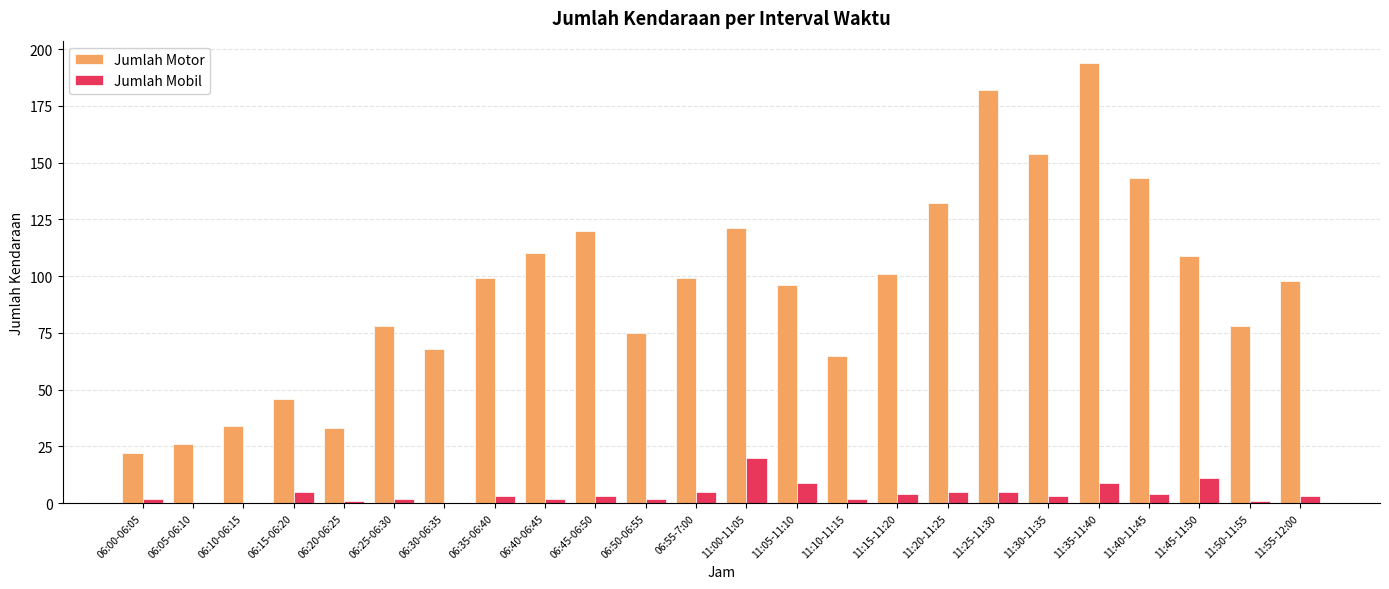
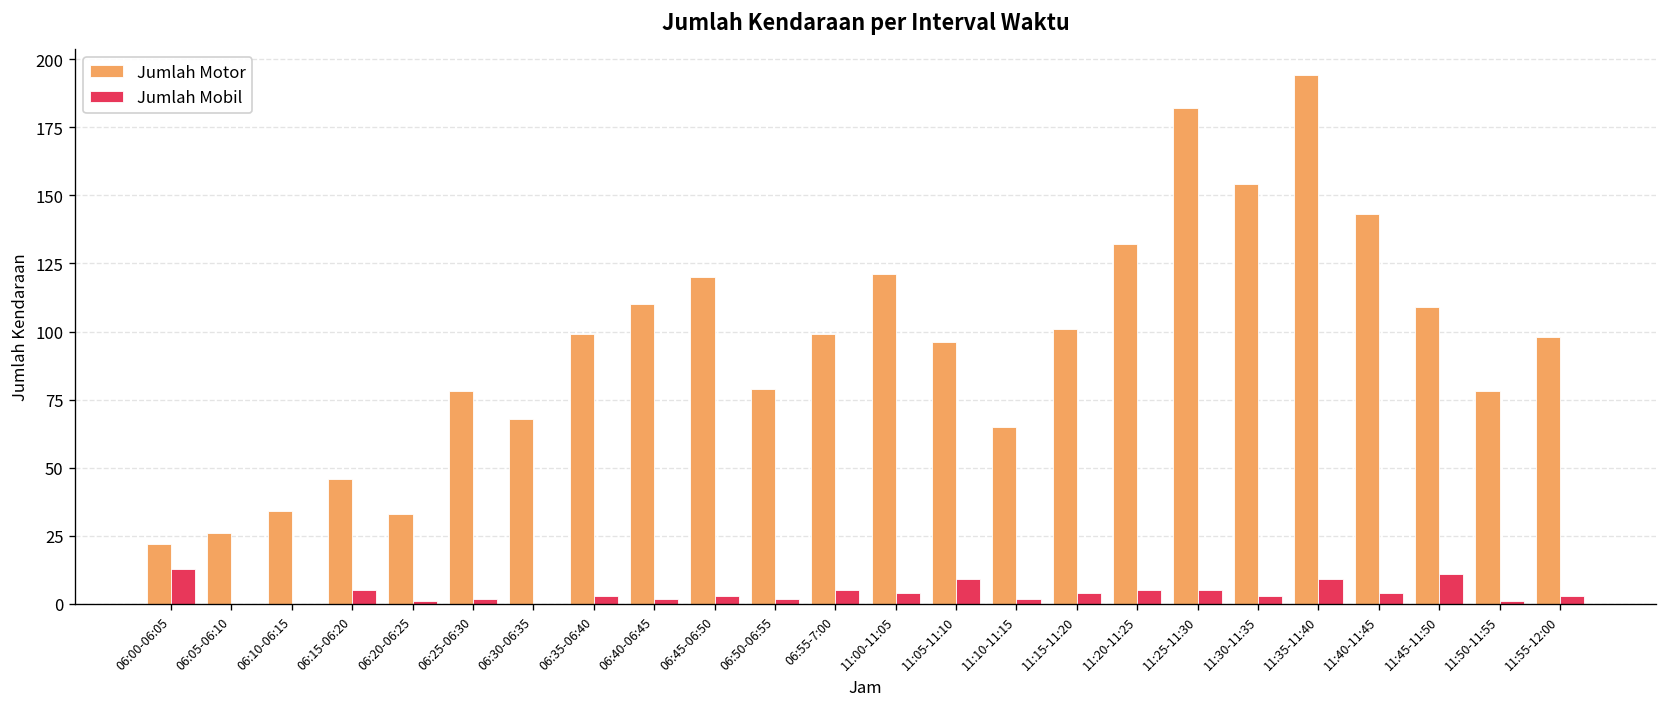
  {
    "Jumlah Motor": {
      "06:00-06:05": 22,
      "06:05-06:10": 26,
      "06:10-06:15": 34,
      "06:15-06:20": 46,
      "06:20-06:25": 33,
      "06:25-06:30": 78,
      "06:30-06:35": 68,
      "06:35-06:40": 99,
      "06:40-06:45": 110,
      "06:45-06:50": 120,
-     "06:50-06:55": 75,
+     "06:50-06:55": 79,
      "06:55-7:00": 99,
      "11:00-11:05": 121,
      "11:05-11:10": 96,
      "11:10-11:15": 65,
      "11:15-11:20": 101,
      "11:20-11:25": 132,
      "11:25-11:30": 182,
      "11:30-11:35": 154,
      "11:35-11:40": 194,
      "11:40-11:45": 143,
      "11:45-11:50": 109,
      "11:50-11:55": 78,
      "11:55-12:00": 98
    },
    "Jumlah Mobil": {
-     "06:00-06:05": 2,
+     "06:00-06:05": 13,
      "06:05-06:10": 0,
      "06:10-06:15": 0,
      "06:15-06:20": 5,
      "06:25-06:30": 2,
      "06:30-06:35": 0,
      "06:35-06:40": 3,
      "06:40-06:45": 2,
      "06:45-06:50": 3,
      "06:50-06:55": 2,
      "06:55-7:00": 5,
-     "11:00-11:05": 20,
+     "11:00-11:05": 4,
      "11:05-11:10": 9,
      "11:10-11:15": 2,
      "11:15-11:20": 4,
      "11:20-11:25": 5,
      "11:25-11:30": 5,
      "11:30-11:35": 3,
      "11:35-11:40": 9,
      "11:40-11:45": 4,
      "11:45-11:50": 11,
      "11:55-12:00": 3
    }
  }
